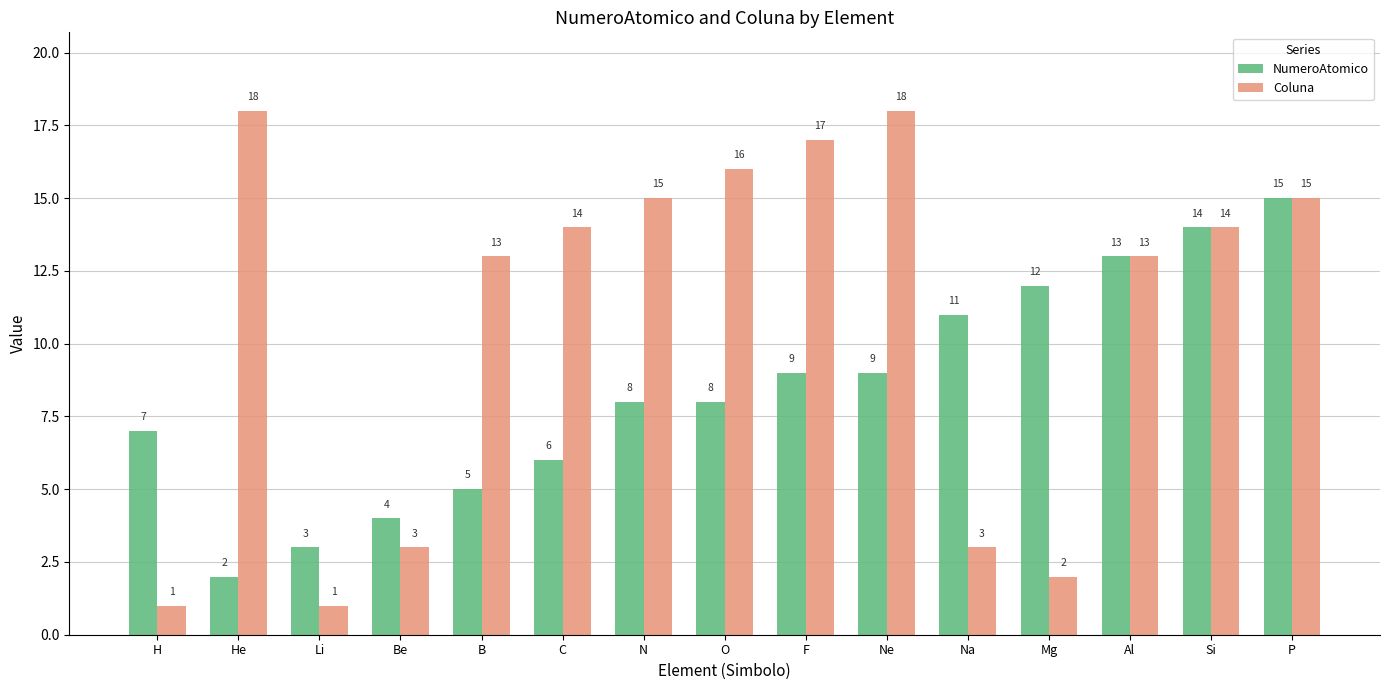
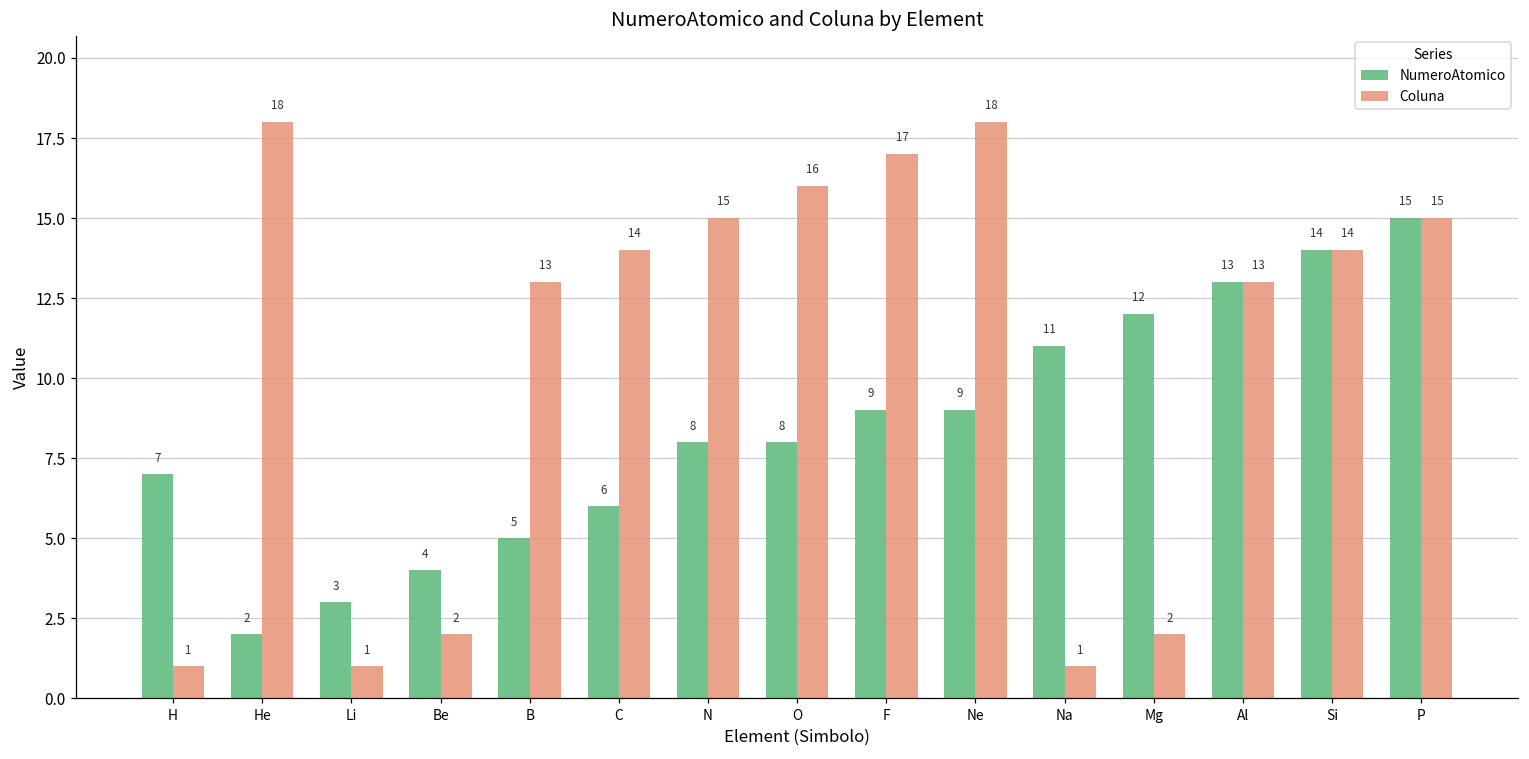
  {
    "NumeroAtomico": {
      "H": 7,
      "He": 2,
      "Li": 3,
      "Be": 4,
      "B": 5,
      "C": 6,
      "N": 8,
      "O": 8,
      "F": 9,
      "Ne": 9,
      "Na": 11,
      "Mg": 12,
      "Al": 13,
      "Si": 14,
      "P": 15
    },
    "Coluna": {
      "H": 1,
      "He": 18,
      "Li": 1,
-     "Be": 3,
+     "Be": 2,
      "B": 13,
      "C": 14,
      "N": 15,
      "O": 16,
      "F": 17,
      "Ne": 18,
-     "Na": 3,
+     "Na": 1,
      "Mg": 2,
      "Al": 13,
      "Si": 14,
      "P": 15
    }
  }
